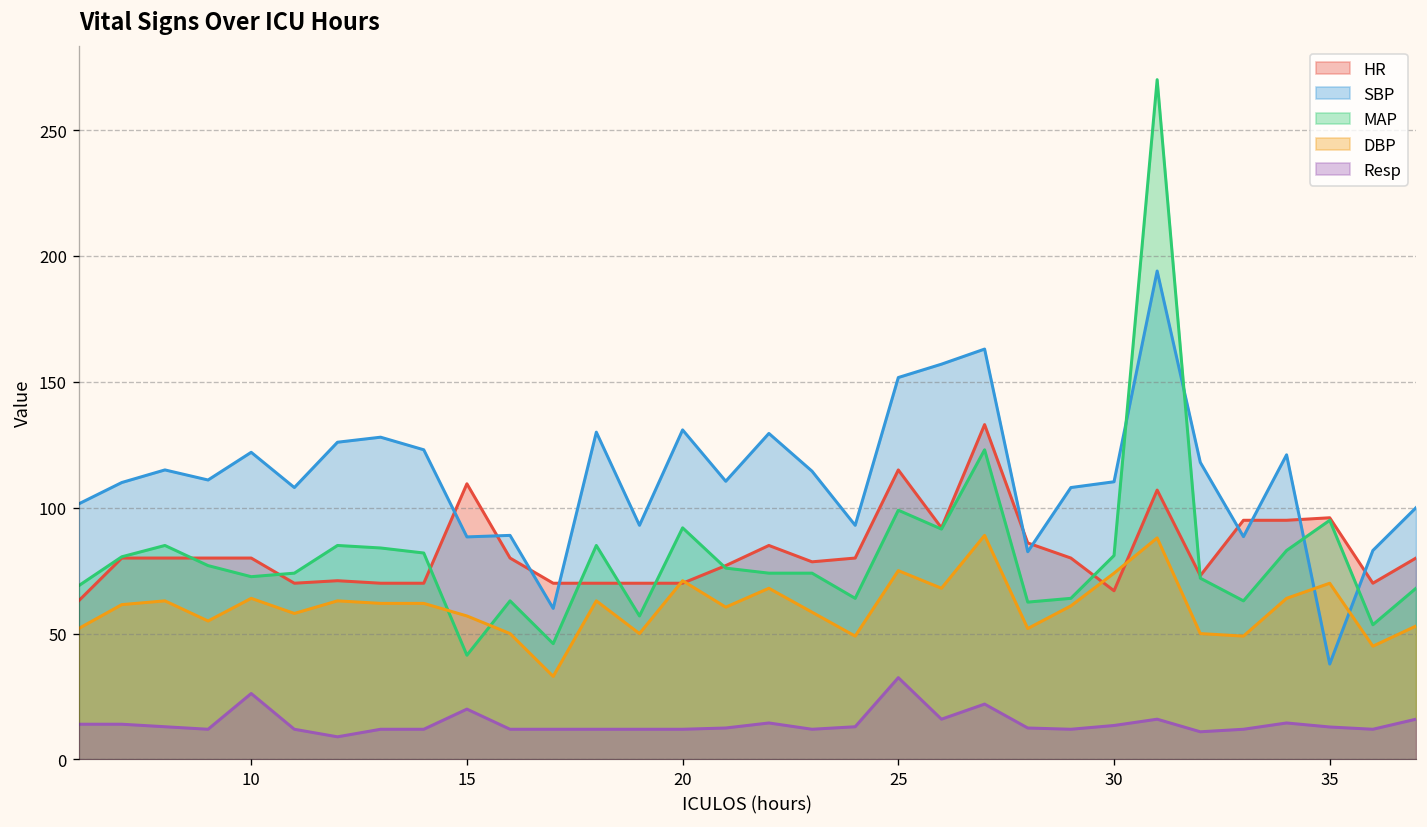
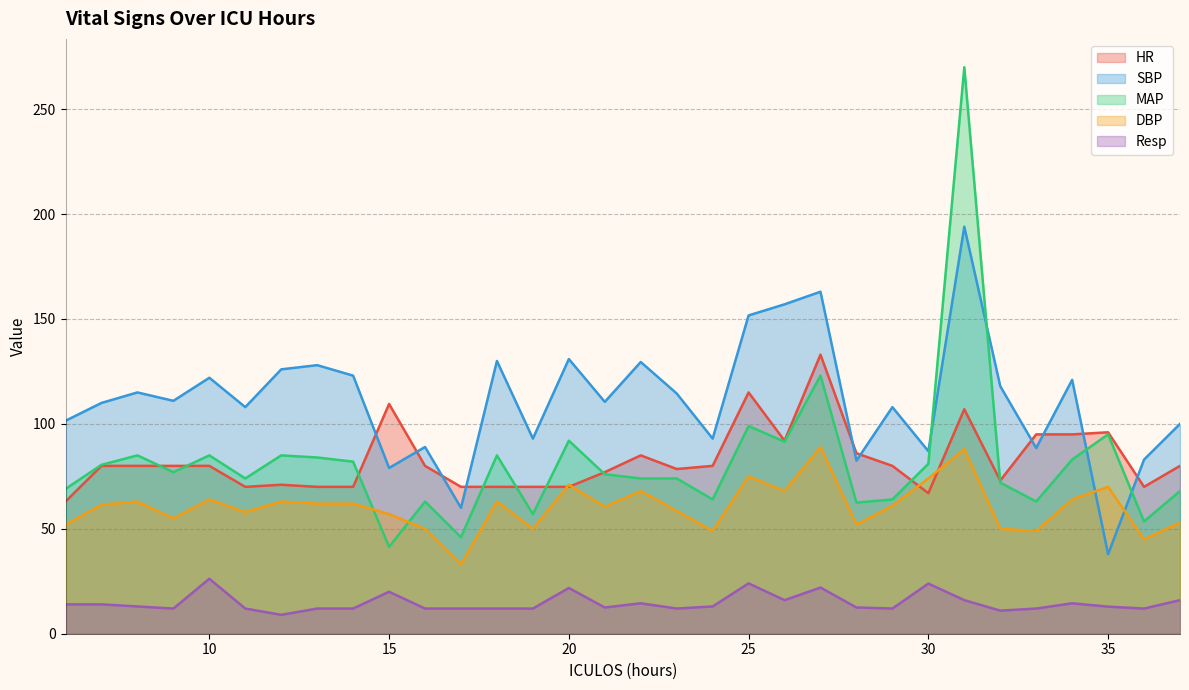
  {
    "SBP": {
      "10": 122,
-     "15": 88,
+     "15": 79,
      "20": 131,
      "25": 152,
-     "30": 110,
+     "30": 87,
      "35": 38
    },
    "MAP": {
-     "10": 73,
+     "10": 85,
      "15": 41,
      "20": 92,
      "25": 99,
      "30": 81
    },
    "Resp": {
      "10": 26,
      "15": 20,
-     "20": 12,
-     "25": 33,
-     "30": 14,
+     "20": 22,
+     "25": 24,
+     "30": 24,
      "35": 13
    }
  }
